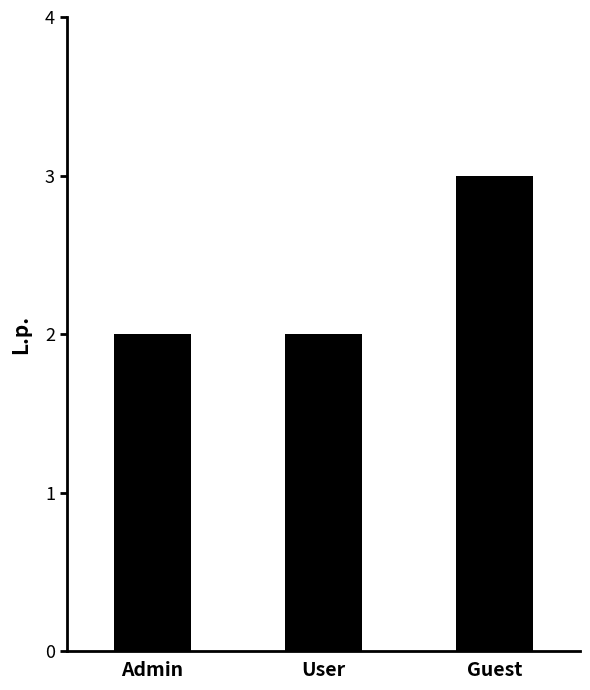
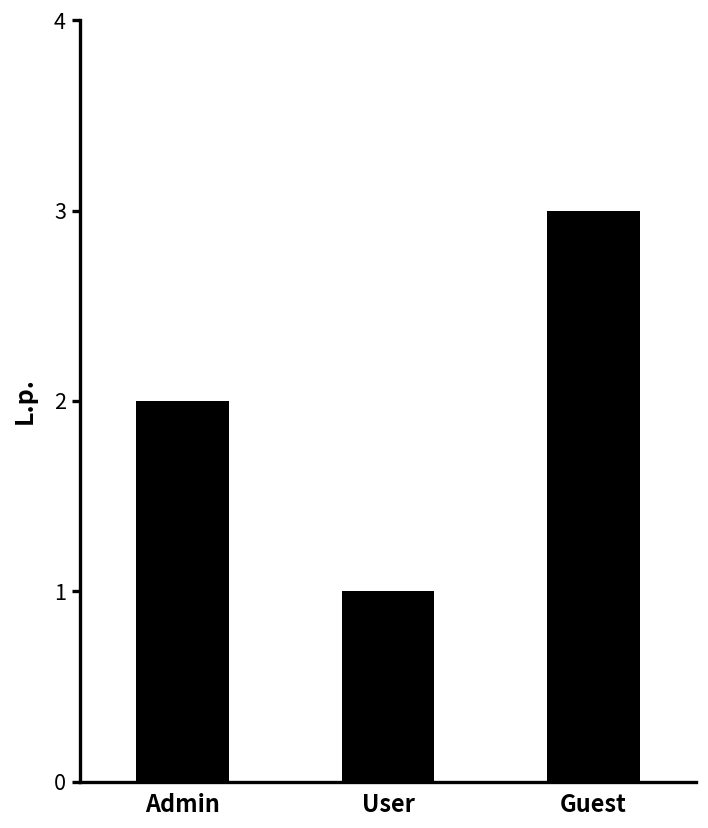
  {
    "Admin": 2,
-   "User": 2,
+   "User": 1,
    "Guest": 3
  }
